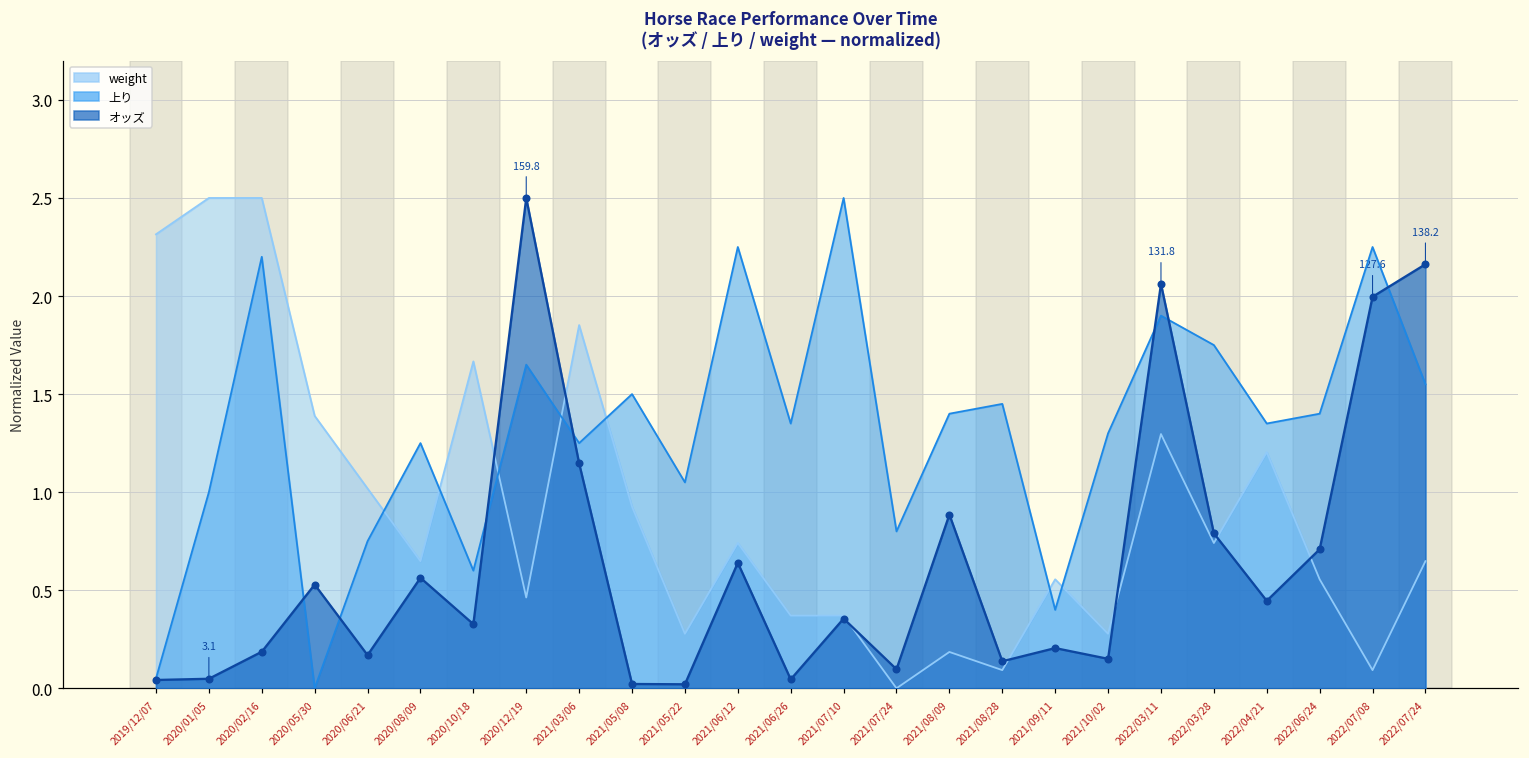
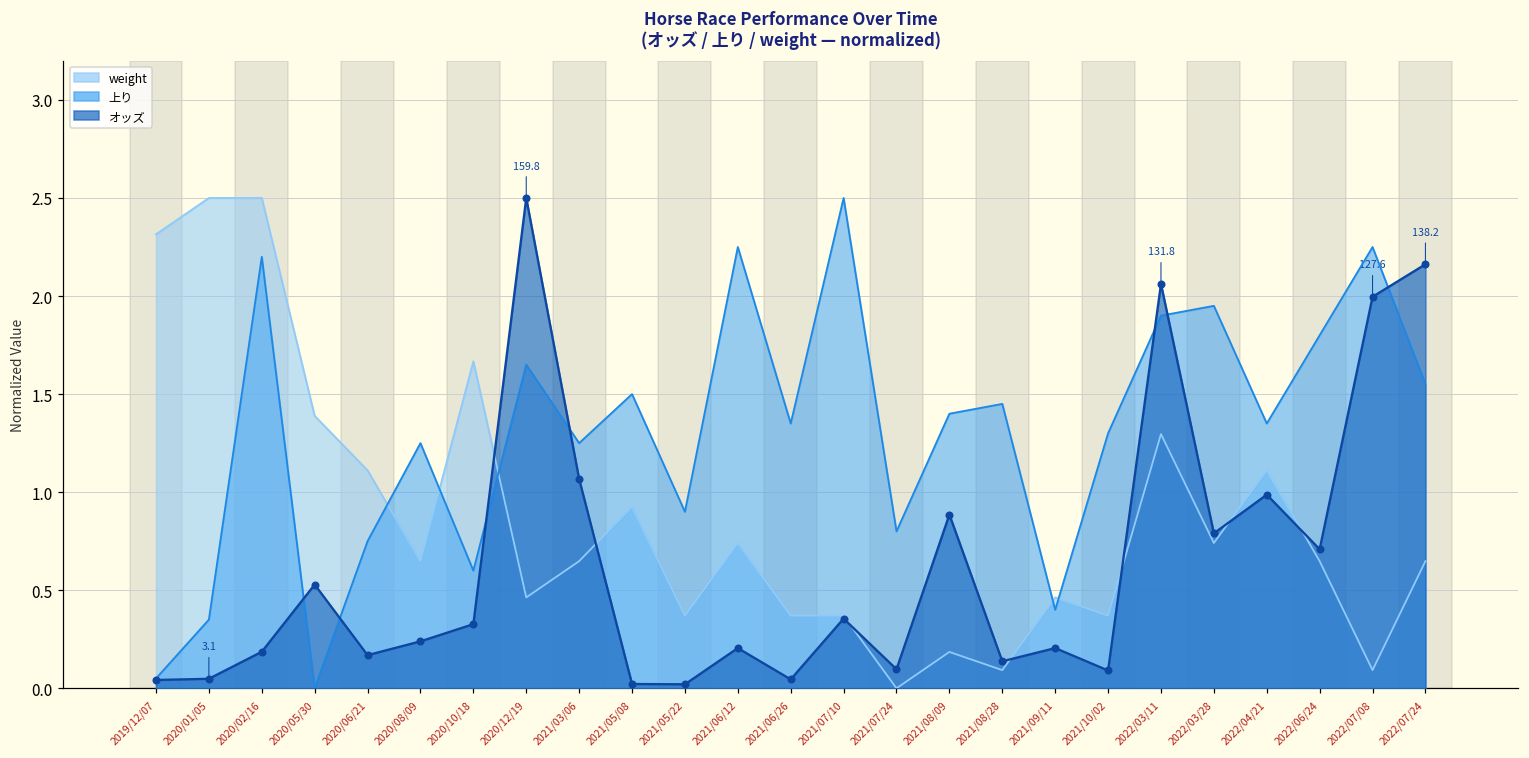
  {
    "weight": {
      "2019/12/07": 2.31,
      "2020/01/05": 2.50,
      "2020/02/16": 2.50,
      "2020/05/30": 1.39,
-     "2020/06/21": 1.02,
+     "2020/06/21": 1.11,
      "2020/08/09": 0.65,
      "2020/10/18": 1.67,
      "2020/12/19": 0.46,
-     "2021/03/06": 1.85,
+     "2021/03/06": 0.65,
      "2021/05/08": 0.93,
-     "2021/05/22": 0.28,
+     "2021/05/22": 0.37,
      "2021/06/12": 0.74,
      "2021/06/26": 0.37,
      "2021/07/10": 0.37,
      "2021/07/24": 0.00,
      "2021/08/09": 0.19,
      "2021/08/28": 0.09,
-     "2021/09/11": 0.56,
-     "2021/10/02": 0.28,
+     "2021/09/11": 0.46,
+     "2021/10/02": 0.37,
      "2022/03/11": 1.30,
      "2022/03/28": 0.74,
-     "2022/04/21": 1.20,
-     "2022/06/24": 0.56,
+     "2022/04/21": 1.11,
+     "2022/06/24": 0.65,
      "2022/07/08": 0.09,
      "2022/07/24": 0.65
    },
    "上り": {
-     "2020/01/05": 1.00,
+     "2020/01/05": 0.35,
      "2020/02/16": 2.20,
      "2020/05/30": 0.00,
      "2020/06/21": 0.75,
      "2020/08/09": 1.25,
      "2020/10/18": 0.60,
      "2020/12/19": 1.65,
      "2021/03/06": 1.25,
      "2021/05/08": 1.50,
-     "2021/05/22": 1.05,
+     "2021/05/22": 0.90,
      "2021/06/12": 2.25,
      "2021/06/26": 1.35,
      "2021/07/10": 2.50,
      "2021/07/24": 0.80,
      "2021/08/09": 1.40,
      "2021/08/28": 1.45,
      "2021/09/11": 0.40,
      "2021/10/02": 1.30,
      "2022/03/11": 1.90,
-     "2022/03/28": 1.75,
+     "2022/03/28": 1.95,
      "2022/04/21": 1.35,
-     "2022/06/24": 1.40,
+     "2022/06/24": 1.80,
      "2022/07/08": 2.25,
      "2022/07/24": 1.55
    },
    "オッズ": {
      "2020/02/16": 0.19,
      "2020/05/30": 0.53,
      "2020/06/21": 0.17,
-     "2020/08/09": 0.56,
+     "2020/08/09": 0.24,
      "2020/10/18": 0.33,
-     "2021/03/06": 1.15,
+     "2021/03/06": 1.07,
      "2021/05/08": 0.02,
      "2021/05/22": 0.02,
-     "2021/06/12": 0.64,
+     "2021/06/12": 0.20,
      "2021/06/26": 0.05,
      "2021/07/10": 0.36,
      "2021/07/24": 0.10,
      "2021/08/09": 0.89,
      "2021/08/28": 0.14,
      "2021/09/11": 0.20,
-     "2021/10/02": 0.15,
+     "2021/10/02": 0.09,
      "2022/03/28": 0.79,
-     "2022/04/21": 0.45,
+     "2022/04/21": 0.99,
      "2022/06/24": 0.71
    }
  }
